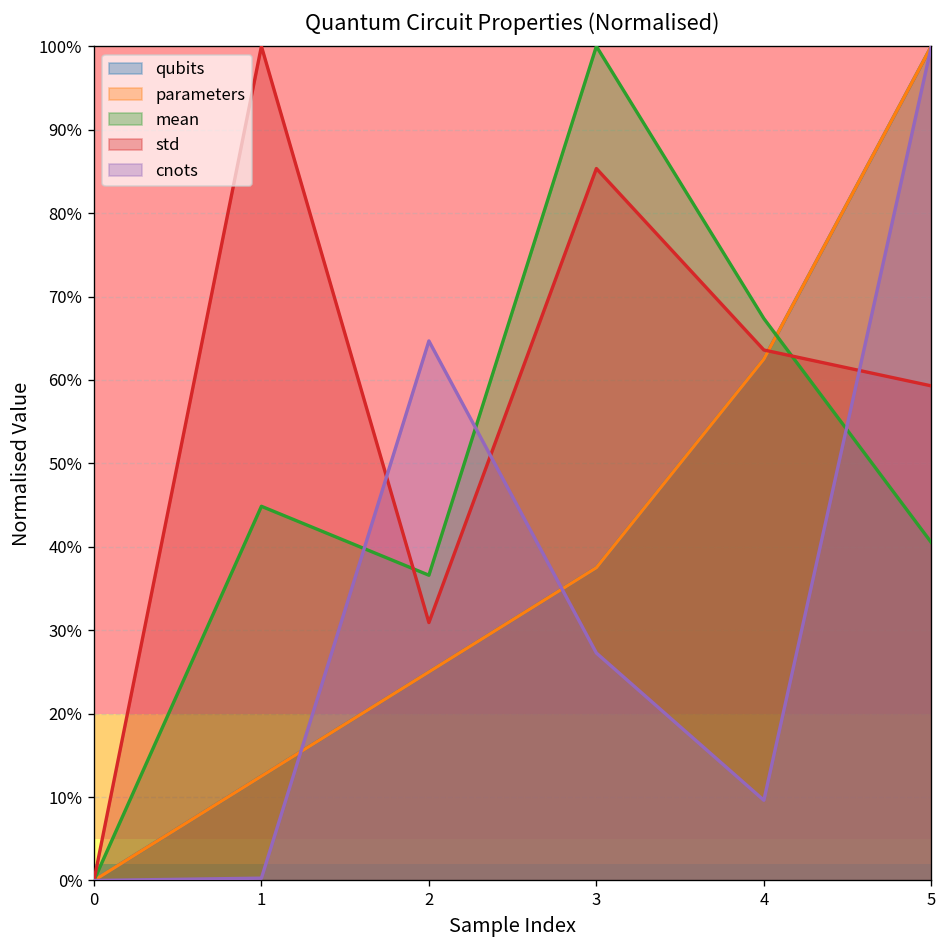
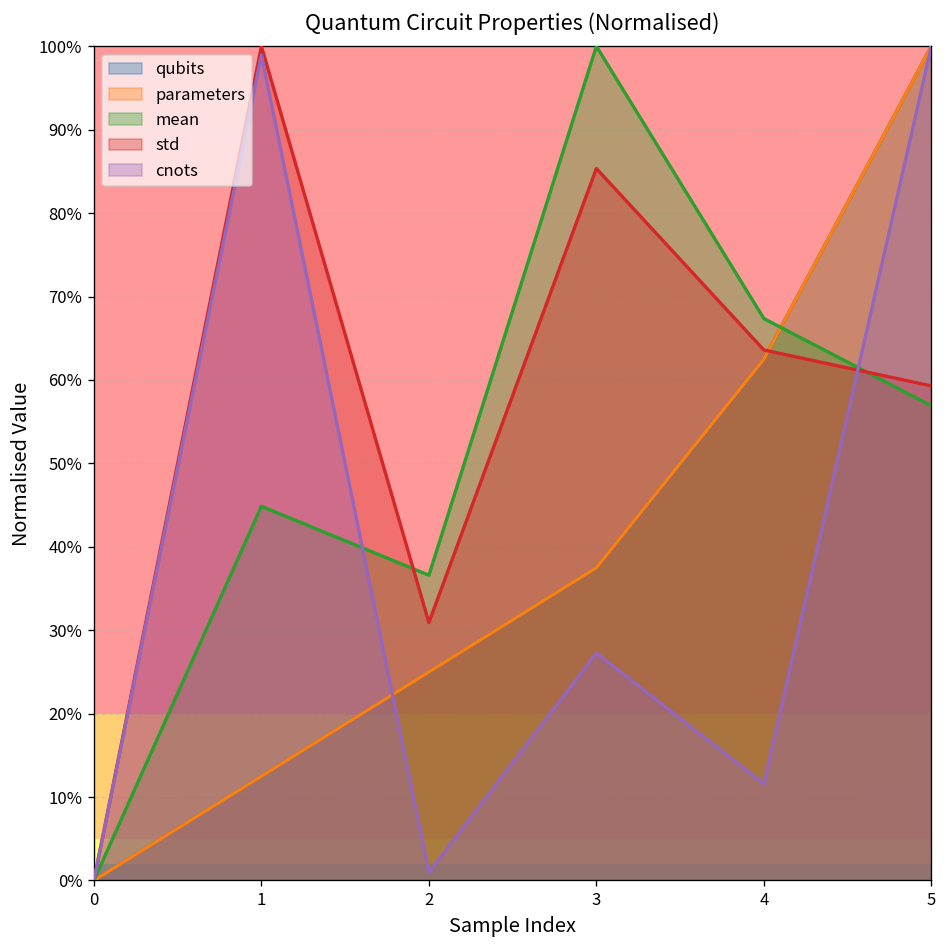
  {
    "mean": {
      "1": "45%",
      "2": "37%",
      "3": "100%",
      "4": "67%",
-     "5": "41%"
+     "5": "57%"
    },
    "cnots": {
-     "1": "0%",
-     "2": "65%",
+     "1": "99%",
+     "2": "1%",
      "3": "27%",
-     "4": "10%"
+     "4": "12%"
    }
  }
